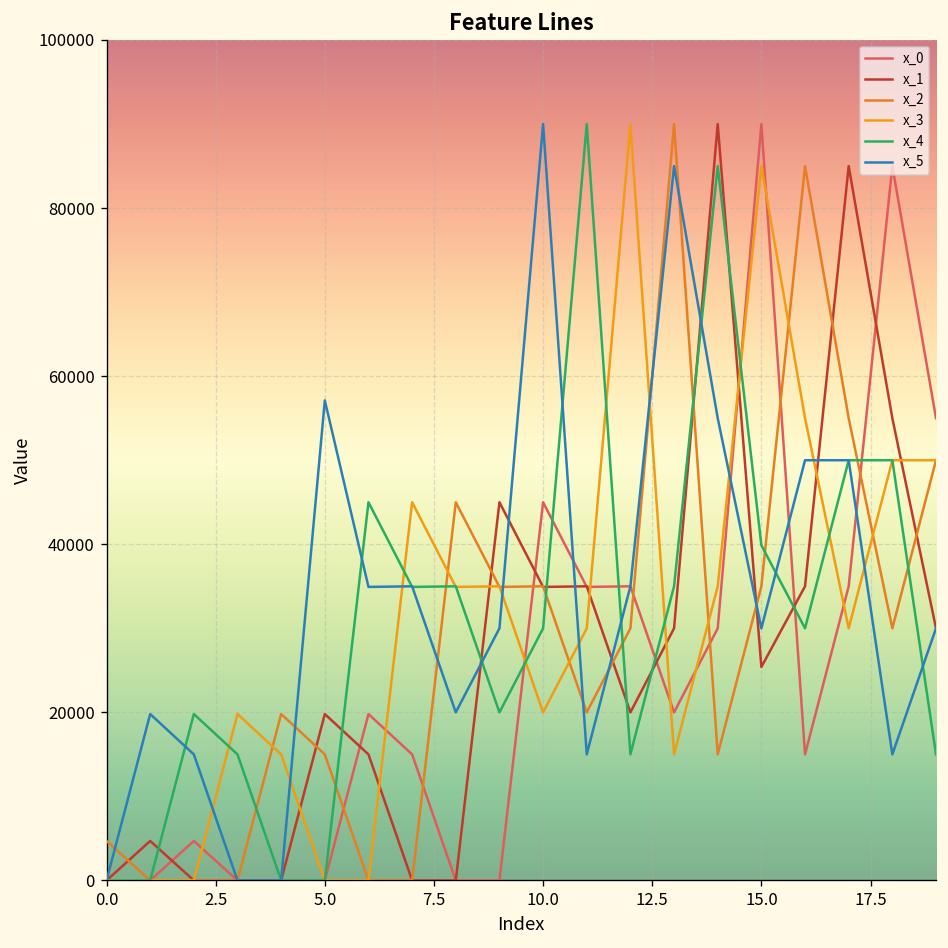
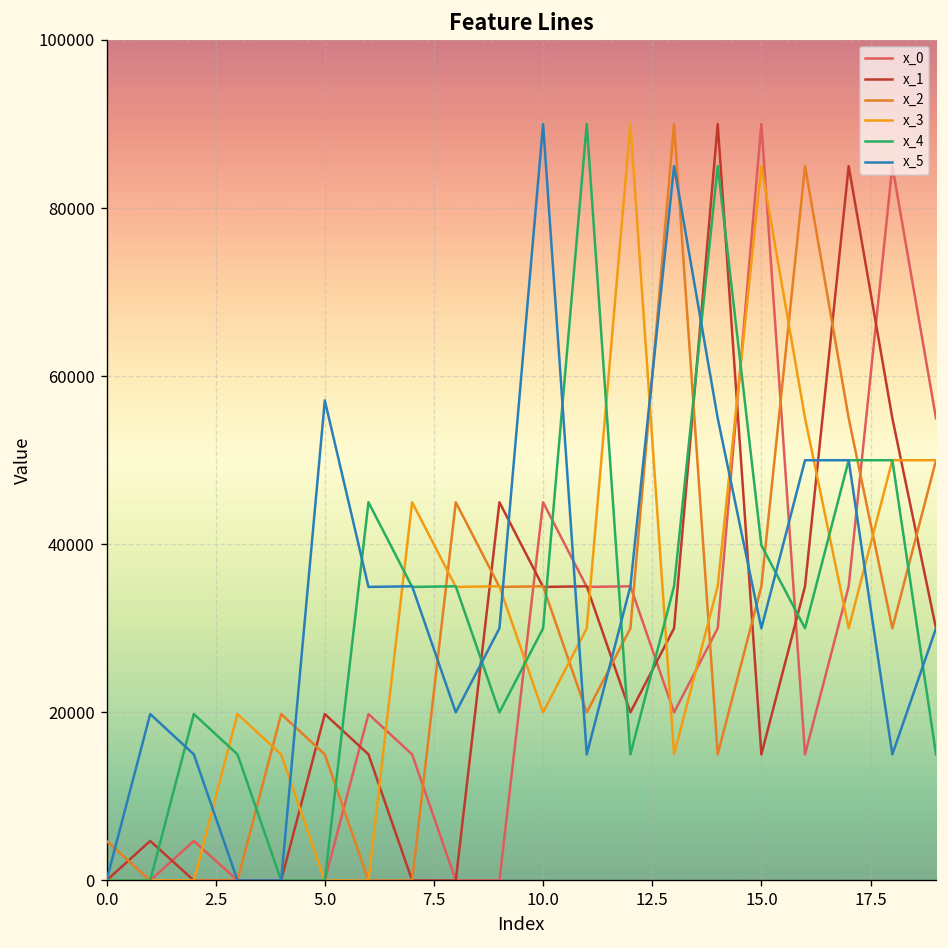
  {
    "x_0": {
      "10.0": 45000,
      "15.0": 90000
    },
    "x_1": {
      "5.0": 20000,
-     "15.0": 25000
+     "15.0": 15000
    },
    "x_4": {
      "10.0": 30000,
      "15.0": 40000
    },
    "x_5": {
      "5.0": 57000,
      "10.0": 90000,
      "15.0": 30000
    }
  }
